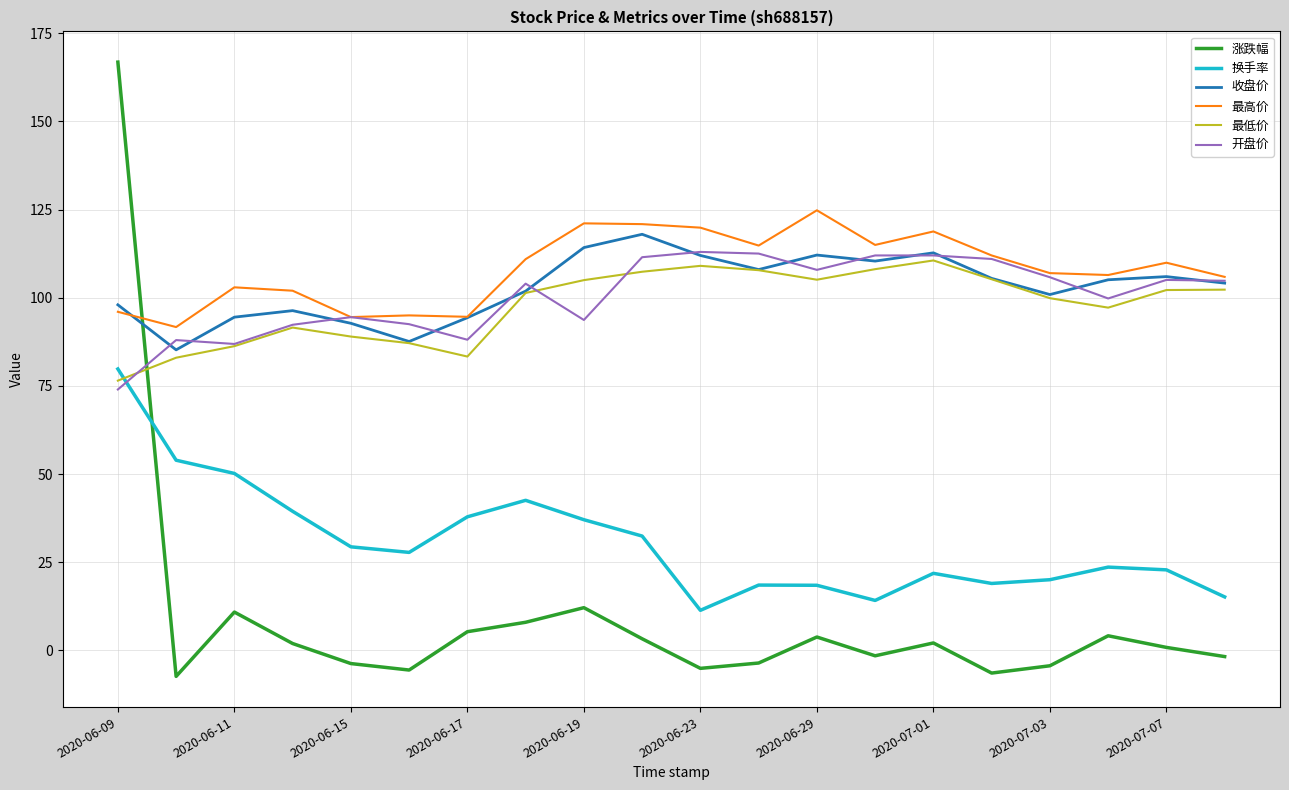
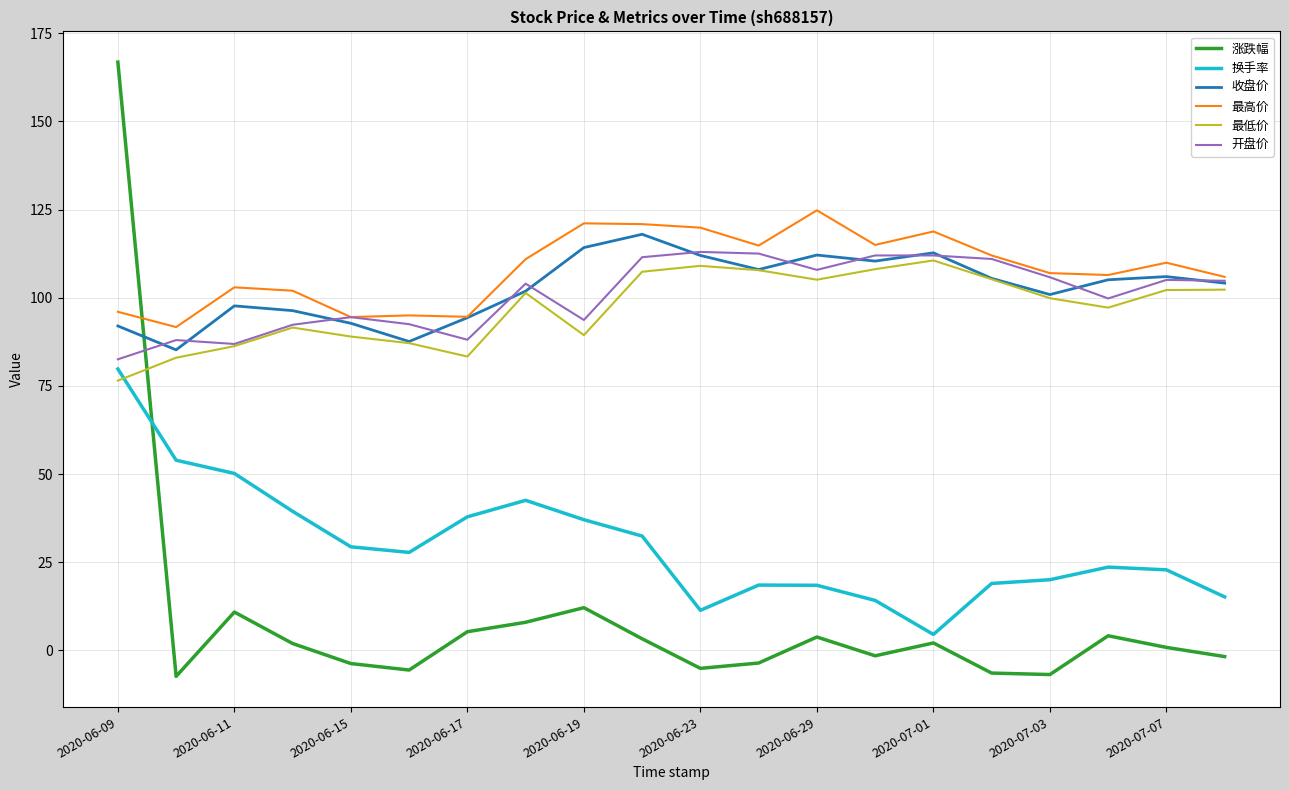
  {
    "涨跌幅": {
      "2020-06-09": 167,
      "2020-06-11": 11,
      "2020-06-15": -4,
      "2020-06-17": 5,
      "2020-06-19": 12,
      "2020-06-23": -5,
      "2020-06-29": 4,
      "2020-07-01": 2,
-     "2020-07-03": -4,
+     "2020-07-03": -7,
      "2020-07-07": 1
    },
    "换手率": {
      "2020-06-09": 80,
      "2020-06-11": 50,
      "2020-06-15": 29,
      "2020-06-17": 38,
      "2020-06-19": 37,
      "2020-06-23": 11,
      "2020-06-29": 18,
-     "2020-07-01": 22,
+     "2020-07-01": 5,
      "2020-07-03": 20,
      "2020-07-07": 23
    },
    "收盘价": {
-     "2020-06-09": 98,
-     "2020-06-11": 95,
+     "2020-06-09": 92,
+     "2020-06-11": 98,
      "2020-06-15": 93,
      "2020-06-19": 114,
      "2020-06-23": 112,
      "2020-06-29": 112,
      "2020-07-01": 113,
      "2020-07-03": 101,
      "2020-07-07": 106
    },
    "最高价": {
      "2020-06-09": 96,
      "2020-06-11": 103,
      "2020-06-19": 121,
      "2020-06-23": 120,
      "2020-06-29": 125,
      "2020-07-01": 119,
      "2020-07-03": 107,
      "2020-07-07": 110
    },
    "最低价": {
      "2020-06-09": 77,
      "2020-06-15": 89,
      "2020-06-17": 83,
-     "2020-06-19": 105,
+     "2020-06-19": 89,
      "2020-06-23": 109,
      "2020-06-29": 105,
      "2020-07-01": 111,
      "2020-07-03": 100,
      "2020-07-07": 102
    },
    "开盘价": {
-     "2020-06-09": 74,
+     "2020-06-09": 83,
      "2020-06-17": 88,
      "2020-06-19": 94,
      "2020-06-23": 113,
      "2020-06-29": 108,
      "2020-07-01": 112,
      "2020-07-03": 106,
      "2020-07-07": 105
    }
  }
